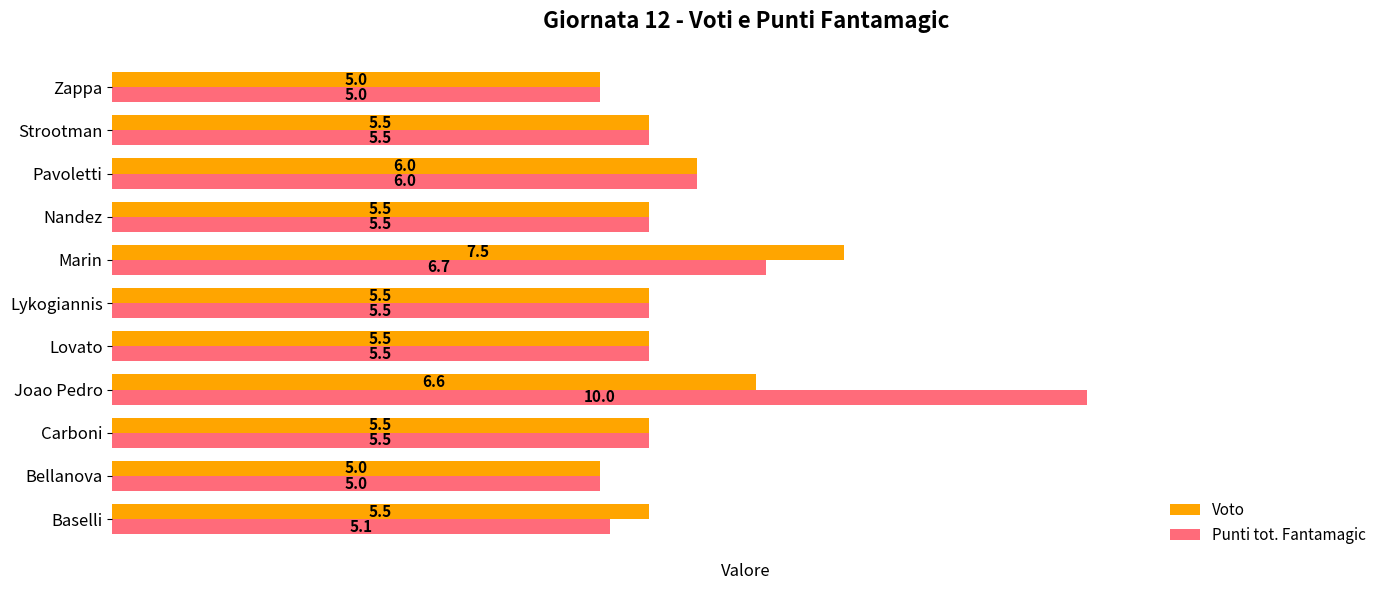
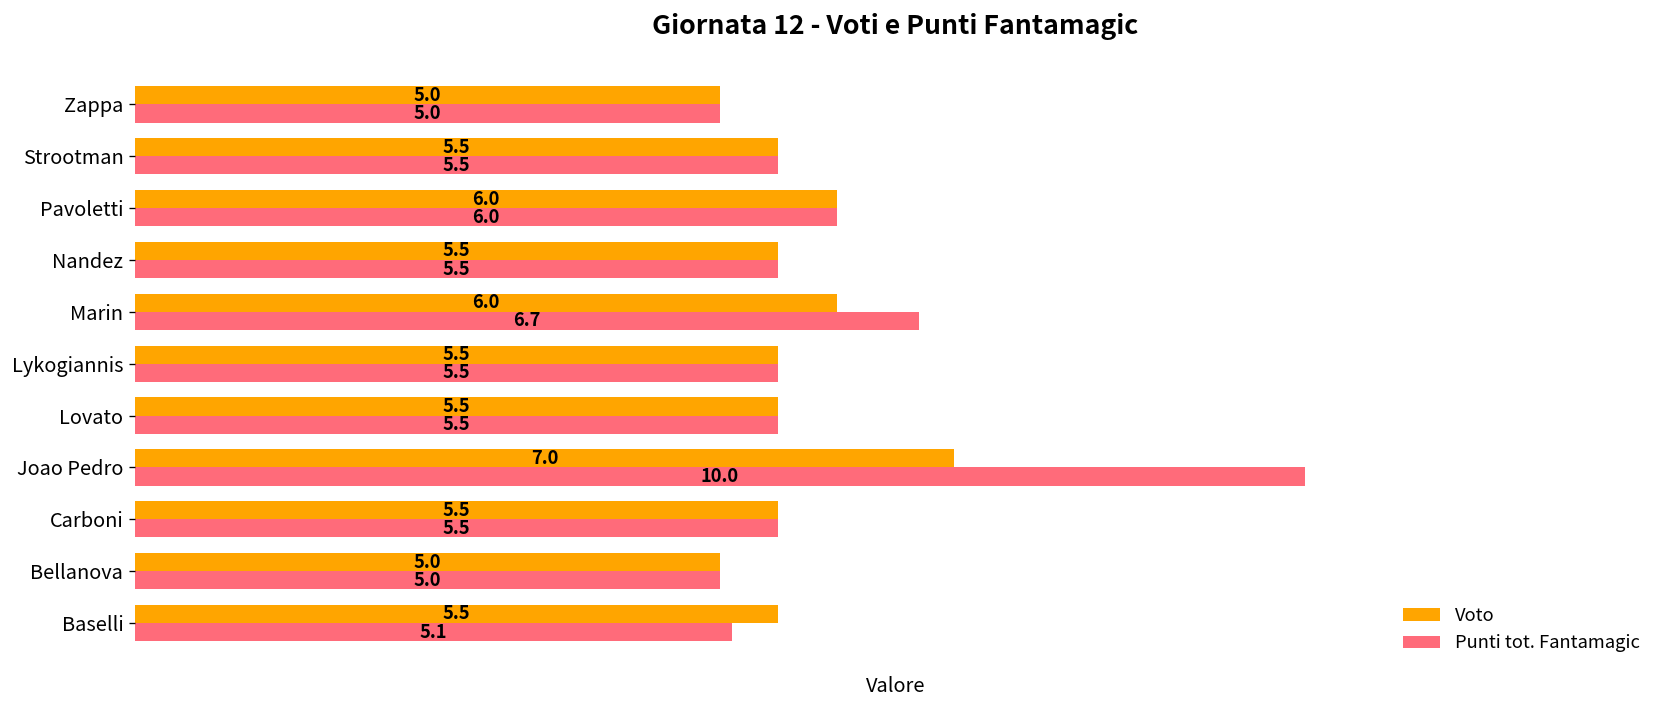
  {
    "Voto": {
      "Zappa": 5.0,
      "Strootman": 5.5,
      "Pavoletti": 6.0,
      "Nandez": 5.5,
-     "Marin": 7.5,
+     "Marin": 6.0,
      "Lykogiannis": 5.5,
      "Lovato": 5.5,
-     "Joao Pedro": 6.6,
+     "Joao Pedro": 7.0,
      "Carboni": 5.5,
      "Bellanova": 5.0,
      "Baselli": 5.5
    },
    "Punti tot. Fantamagic": {
      "Zappa": 5.0,
      "Strootman": 5.5,
      "Pavoletti": 6.0,
      "Nandez": 5.5,
      "Marin": 6.7,
      "Lykogiannis": 5.5,
      "Lovato": 5.5,
      "Joao Pedro": 10.0,
      "Carboni": 5.5,
      "Bellanova": 5.0,
      "Baselli": 5.1
    }
  }
